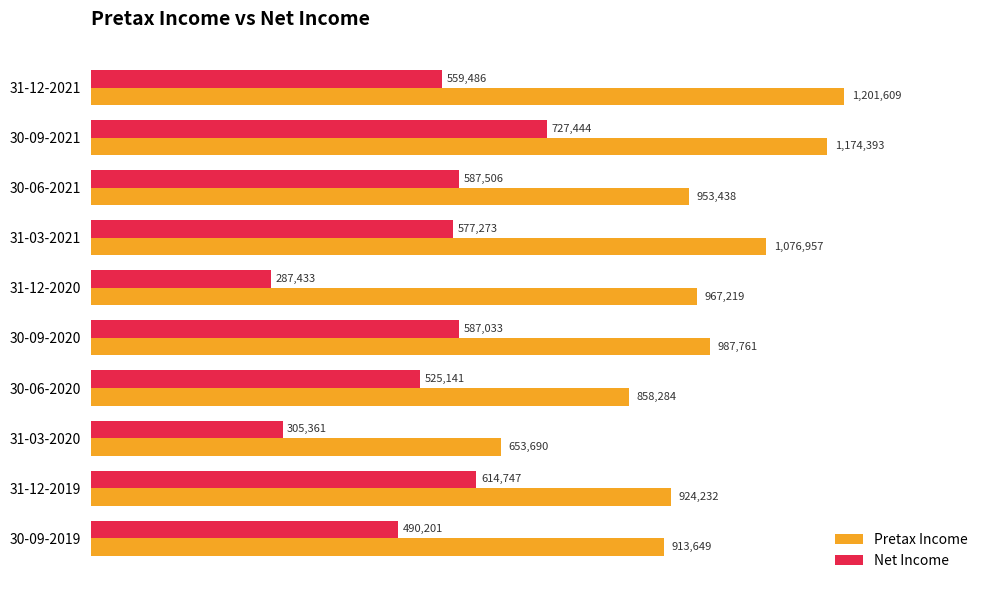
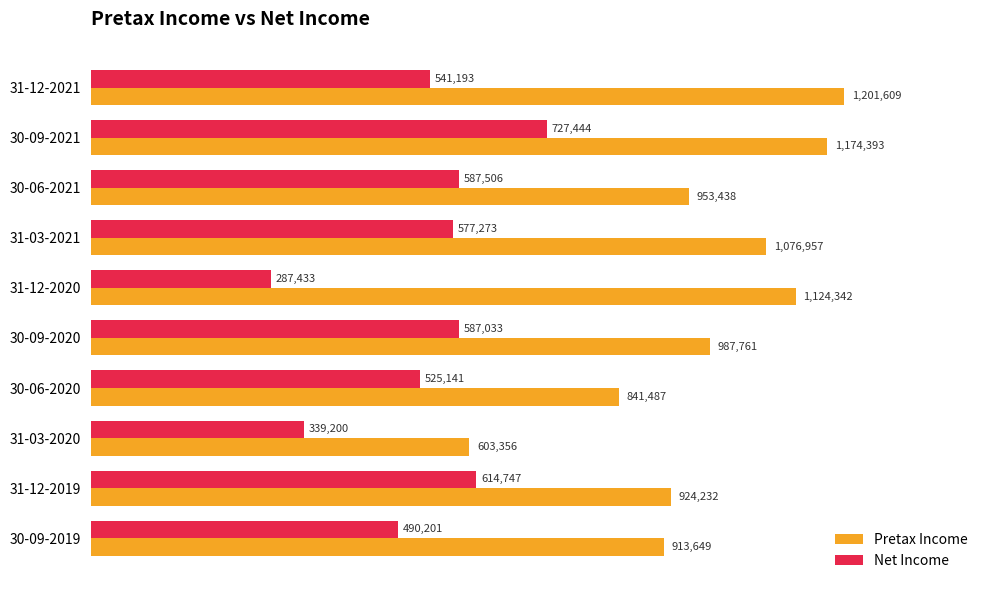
  {
    "Pretax Income": {
      "31-12-2021": "1,201,609",
      "30-09-2021": "1,174,393",
      "30-06-2021": "953,438",
      "31-03-2021": "1,076,957",
-     "31-12-2020": "967,219",
+     "31-12-2020": "1,124,342",
      "30-09-2020": "987,761",
-     "30-06-2020": "858,284",
-     "31-03-2020": "653,690",
+     "30-06-2020": "841,487",
+     "31-03-2020": "603,356",
      "31-12-2019": "924,232",
      "30-09-2019": "913,649"
    },
    "Net Income": {
-     "31-12-2021": "559,486",
+     "31-12-2021": "541,193",
      "30-09-2021": "727,444",
      "30-06-2021": "587,506",
      "31-03-2021": "577,273",
      "31-12-2020": "287,433",
      "30-09-2020": "587,033",
      "30-06-2020": "525,141",
-     "31-03-2020": "305,361",
+     "31-03-2020": "339,200",
      "31-12-2019": "614,747",
      "30-09-2019": "490,201"
    }
  }
